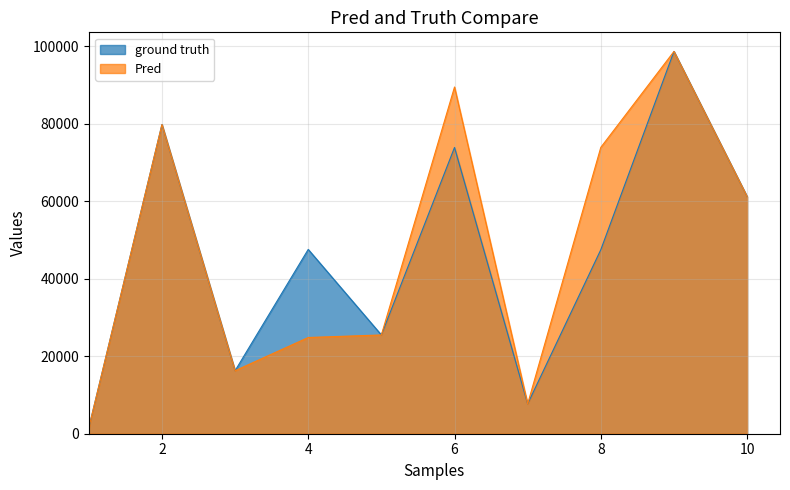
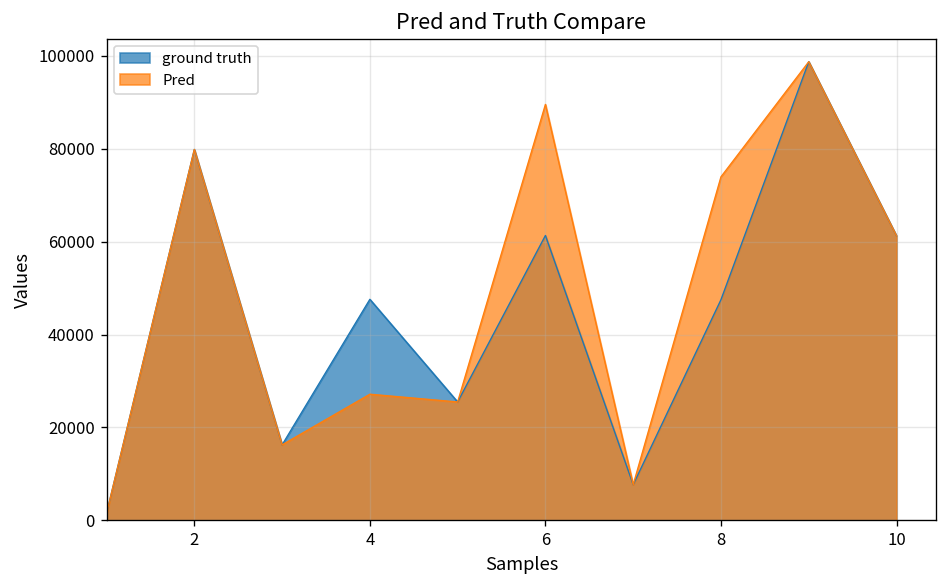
  {
    "ground truth": {
      "4": 48000,
-     "6": 74000,
+     "6": 61000,
      "8": 47000
    },
    "Pred": {
-     "4": 25000,
+     "4": 27000,
      "6": 89000,
      "8": 74000
    }
  }
